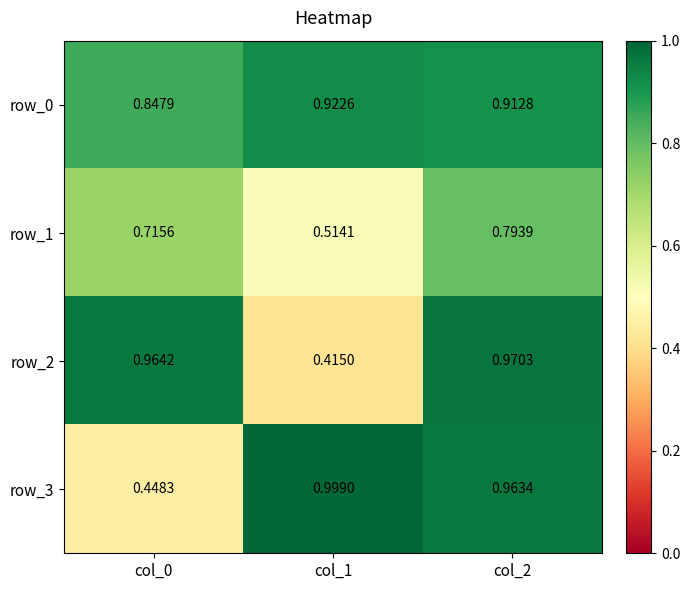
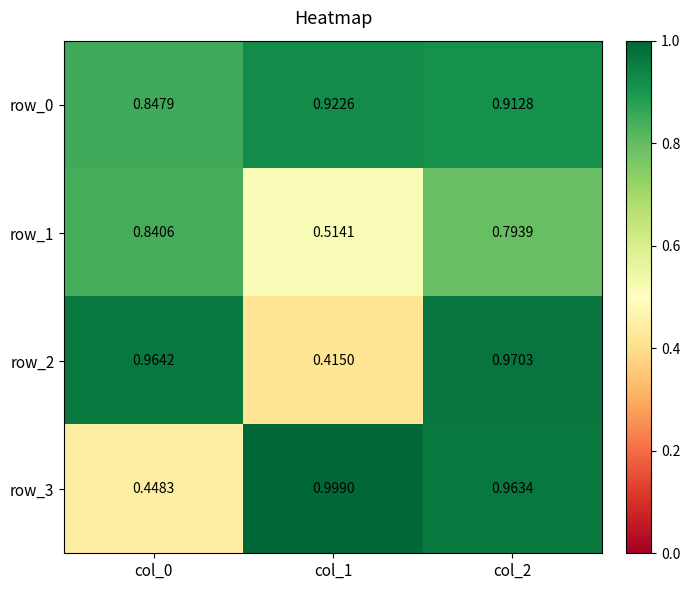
  {
    "row_0": {
      "col_0": 0.8479,
      "col_1": 0.9226,
      "col_2": 0.9128
    },
    "row_1": {
-     "col_0": 0.7156,
+     "col_0": 0.8406,
      "col_1": 0.5141,
      "col_2": 0.7939
    },
    "row_2": {
      "col_0": 0.9642,
      "col_1": 0.4150,
      "col_2": 0.9703
    },
    "row_3": {
      "col_0": 0.4483,
      "col_1": 0.9990,
      "col_2": 0.9634
    }
  }
